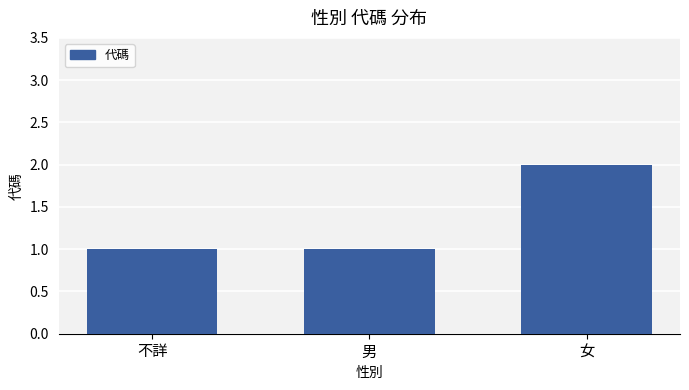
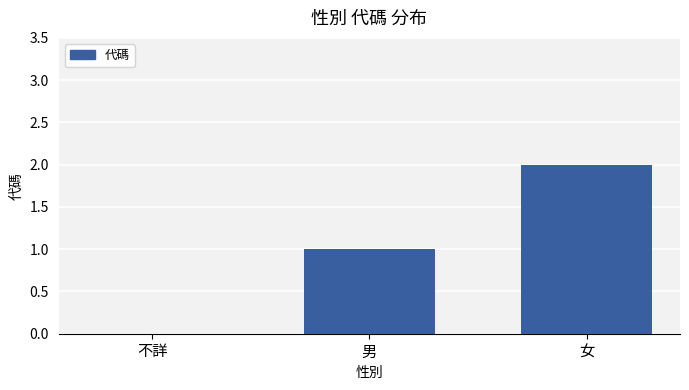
  {
-   "不詳": 1,
+   "不詳": 0,
    "男": 1,
    "女": 2
  }
